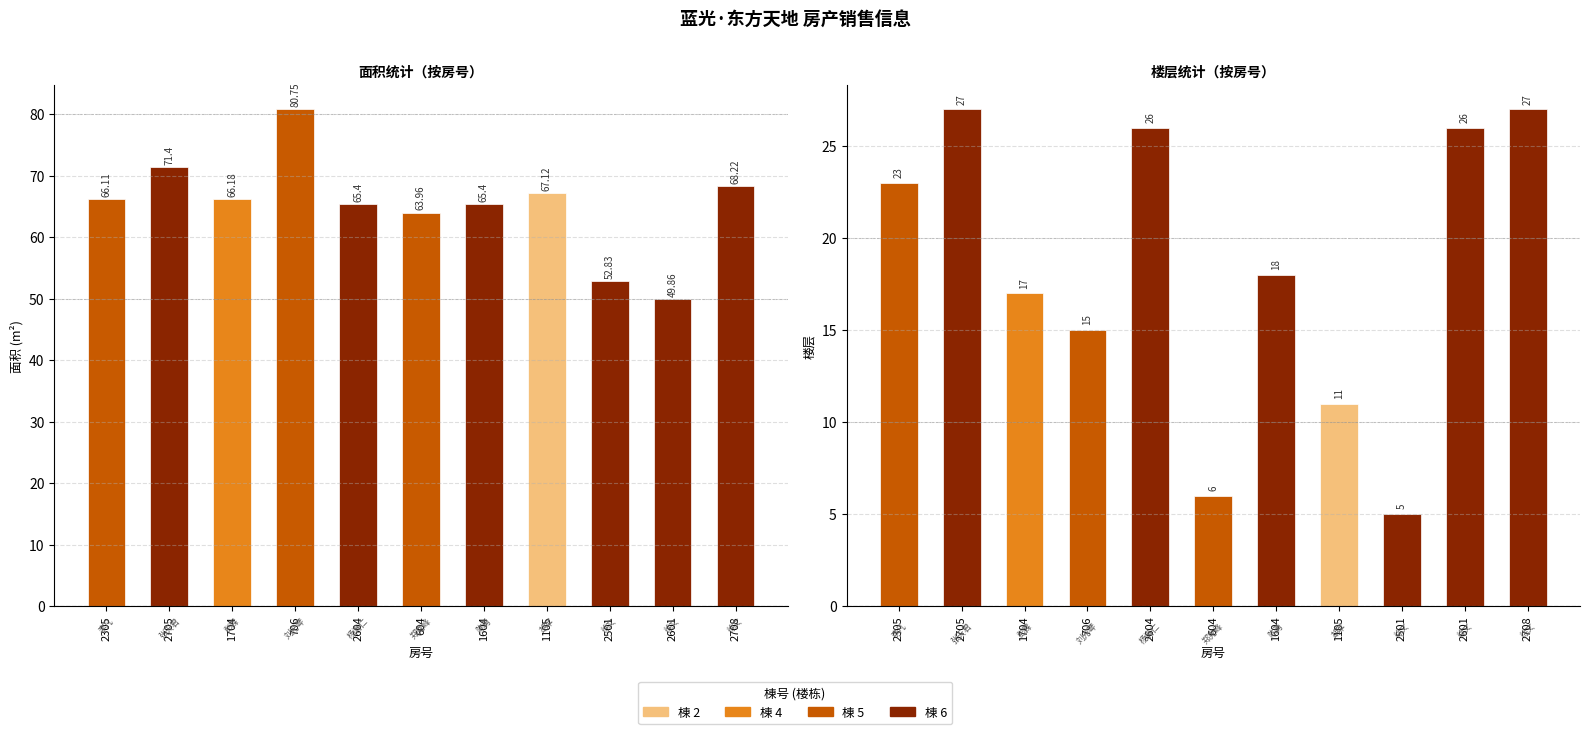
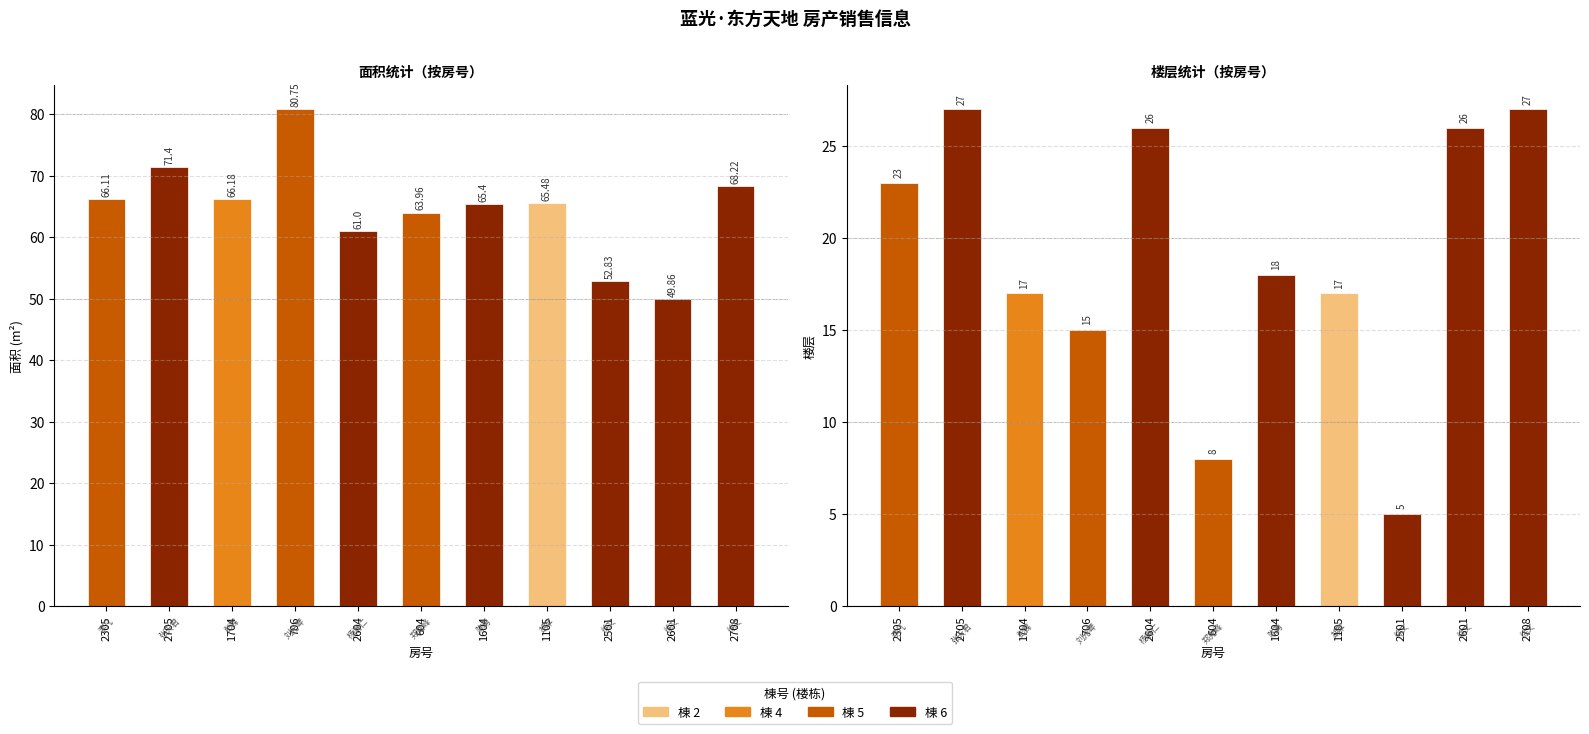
  {
    "面积统计（按房号）": {
      "2305": 66.11,
      "2705": 71.4,
      "1704": 66.18,
      "706": 80.75,
-     "2604": 65.4,
+     "2604": 61.0,
      "604": 63.96,
      "1604": 65.4,
-     "1105": 67.12,
+     "1105": 65.48,
      "2501": 52.83,
      "2601": 49.86,
      "2708": 68.22
    },
    "楼层统计（按房号）": {
      "2305": 23,
      "2705": 27,
      "1704": 17,
      "706": 15,
      "2604": 26,
-     "604": 6,
+     "604": 8,
      "1604": 18,
-     "1105": 11,
+     "1105": 17,
      "2501": 5,
      "2601": 26,
      "2708": 27
    }
  }
